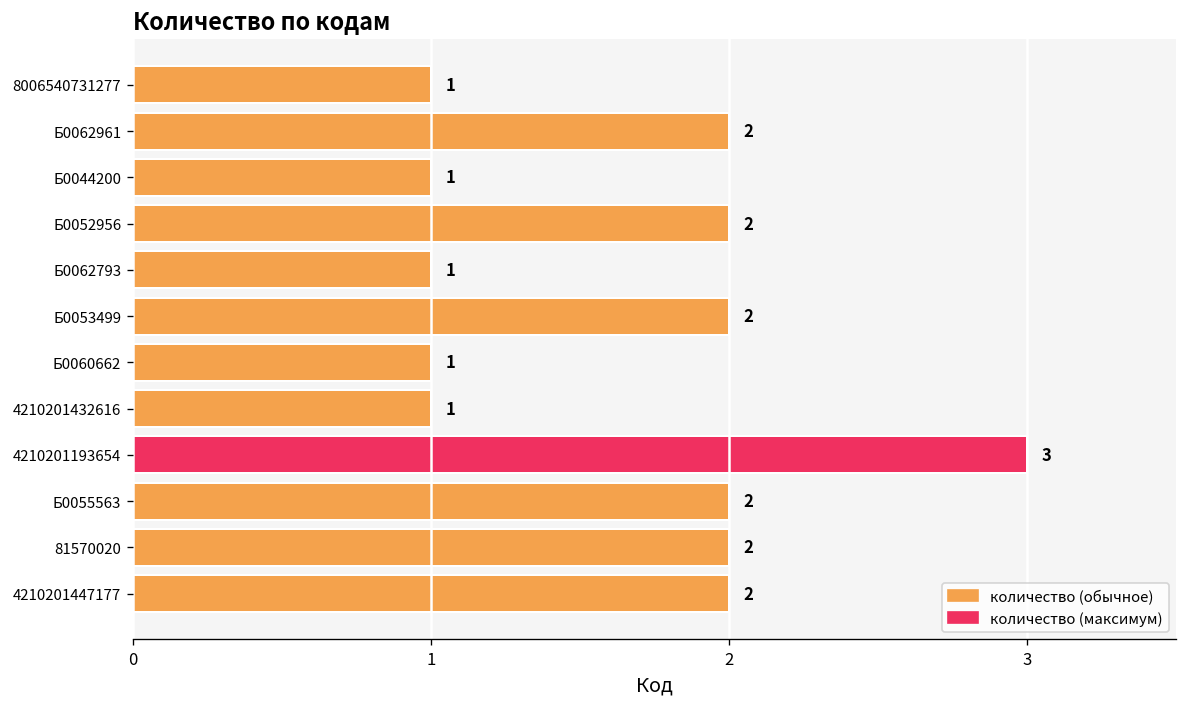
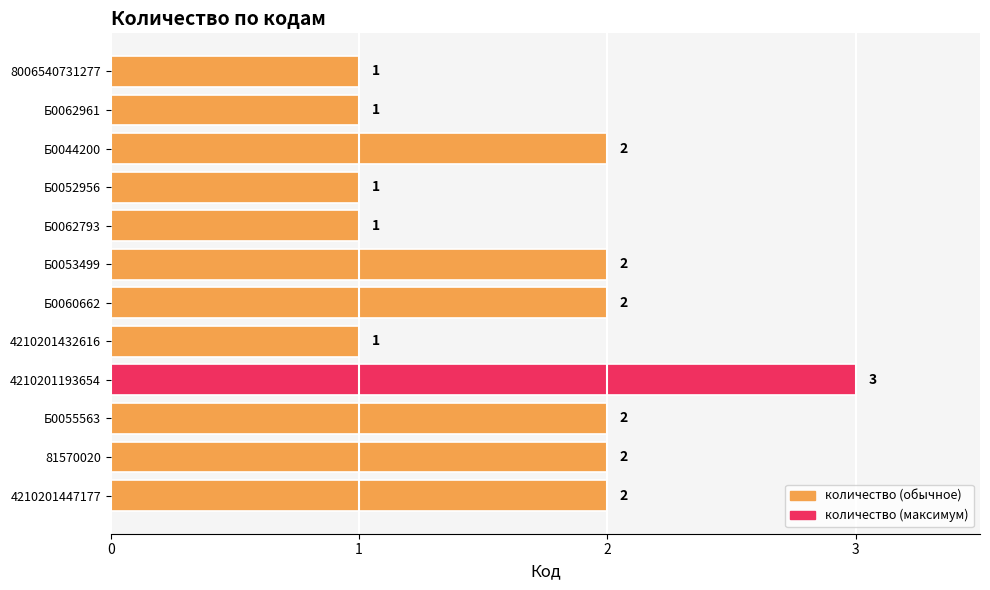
  {
    "8006540731277": 1,
-   "Б0062961": 2,
-   "Б0044200": 1,
-   "Б0052956": 2,
+   "Б0062961": 1,
+   "Б0044200": 2,
+   "Б0052956": 1,
    "Б0062793": 1,
    "Б0053499": 2,
-   "Б0060662": 1,
+   "Б0060662": 2,
    "4210201432616": 1,
    "4210201193654": 3,
    "Б0055563": 2,
    "81570020": 2,
    "4210201447177": 2
  }
